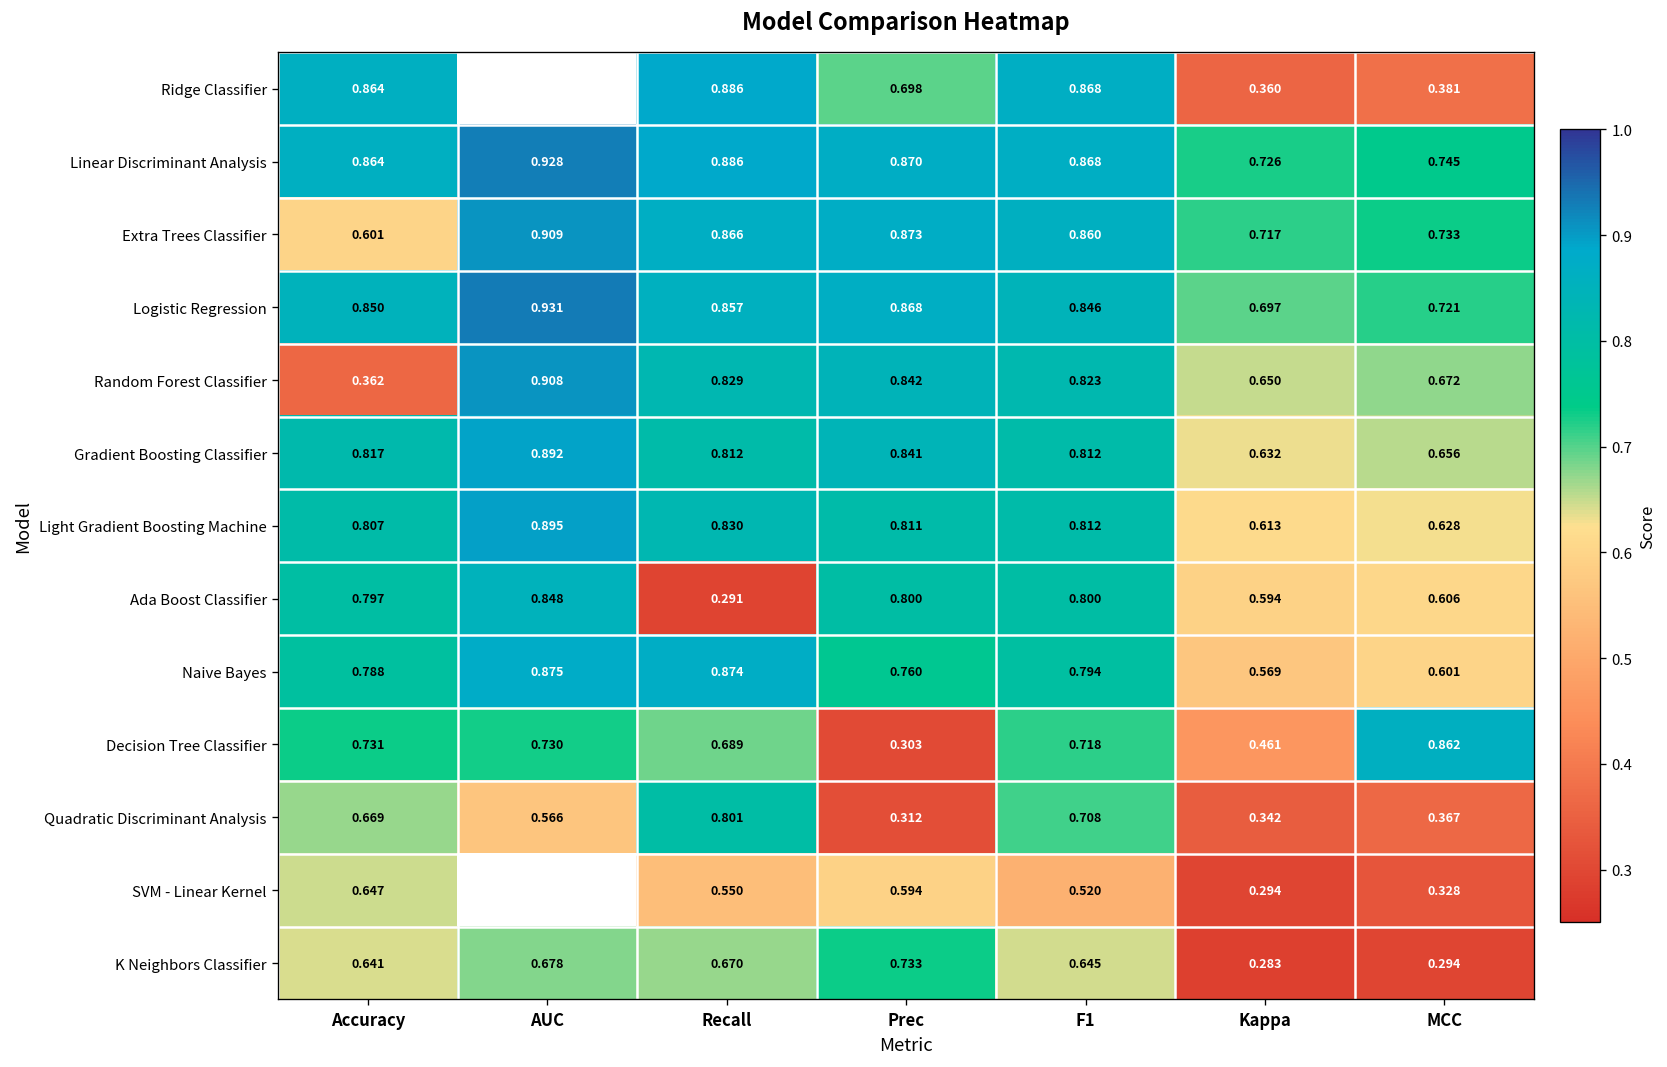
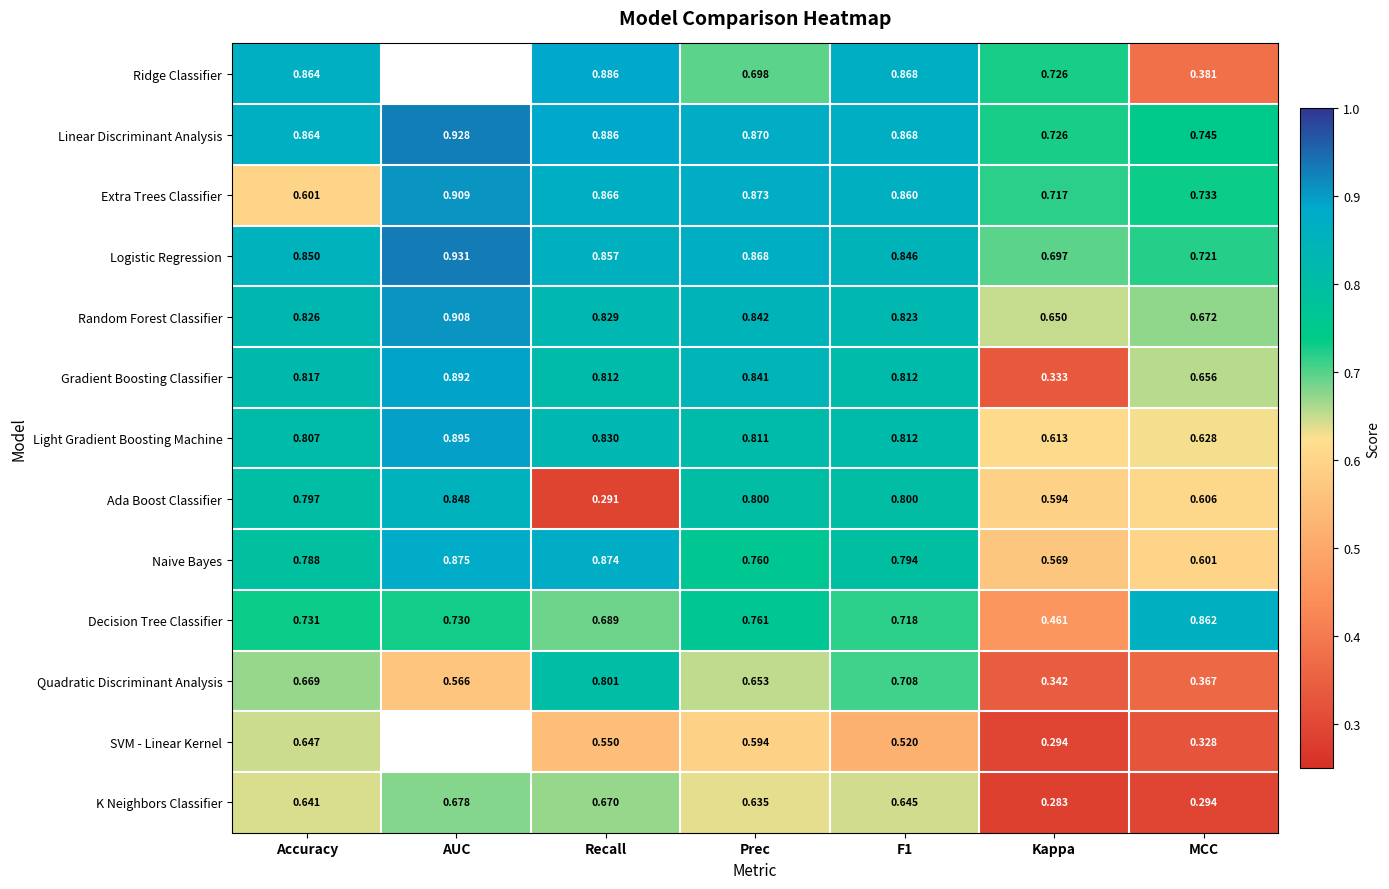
  {
    "Ridge Classifier": {
      "Accuracy": 0.864,
      "Recall": 0.886,
      "Prec": 0.698,
      "F1": 0.868,
-     "Kappa": 0.360,
+     "Kappa": 0.726,
      "MCC": 0.381
    },
    "Linear Discriminant Analysis": {
      "Accuracy": 0.864,
      "AUC": 0.928,
      "Recall": 0.886,
      "Prec": 0.870,
      "F1": 0.868,
      "Kappa": 0.726,
      "MCC": 0.745
    },
    "Extra Trees Classifier": {
      "Accuracy": 0.601,
      "AUC": 0.909,
      "Recall": 0.866,
      "Prec": 0.873,
      "F1": 0.860,
      "Kappa": 0.717,
      "MCC": 0.733
    },
    "Logistic Regression": {
      "Accuracy": 0.850,
      "AUC": 0.931,
      "Recall": 0.857,
      "Prec": 0.868,
      "F1": 0.846,
      "Kappa": 0.697,
      "MCC": 0.721
    },
    "Random Forest Classifier": {
-     "Accuracy": 0.362,
+     "Accuracy": 0.826,
      "AUC": 0.908,
      "Recall": 0.829,
      "Prec": 0.842,
      "F1": 0.823,
      "Kappa": 0.650,
      "MCC": 0.672
    },
    "Gradient Boosting Classifier": {
      "Accuracy": 0.817,
      "AUC": 0.892,
      "Recall": 0.812,
      "Prec": 0.841,
      "F1": 0.812,
-     "Kappa": 0.632,
+     "Kappa": 0.333,
      "MCC": 0.656
    },
    "Light Gradient Boosting Machine": {
      "Accuracy": 0.807,
      "AUC": 0.895,
      "Recall": 0.830,
      "Prec": 0.811,
      "F1": 0.812,
      "Kappa": 0.613,
      "MCC": 0.628
    },
    "Ada Boost Classifier": {
      "Accuracy": 0.797,
      "AUC": 0.848,
      "Recall": 0.291,
      "Prec": 0.800,
      "F1": 0.800,
      "Kappa": 0.594,
      "MCC": 0.606
    },
    "Naive Bayes": {
      "Accuracy": 0.788,
      "AUC": 0.875,
      "Recall": 0.874,
      "Prec": 0.760,
      "F1": 0.794,
      "Kappa": 0.569,
      "MCC": 0.601
    },
    "Decision Tree Classifier": {
      "Accuracy": 0.731,
      "AUC": 0.730,
      "Recall": 0.689,
-     "Prec": 0.303,
+     "Prec": 0.761,
      "F1": 0.718,
      "Kappa": 0.461,
      "MCC": 0.862
    },
    "Quadratic Discriminant Analysis": {
      "Accuracy": 0.669,
      "AUC": 0.566,
      "Recall": 0.801,
-     "Prec": 0.312,
+     "Prec": 0.653,
      "F1": 0.708,
      "Kappa": 0.342,
      "MCC": 0.367
    },
    "SVM - Linear Kernel": {
      "Accuracy": 0.647,
      "Recall": 0.550,
      "Prec": 0.594,
      "F1": 0.520,
      "Kappa": 0.294,
      "MCC": 0.328
    },
    "K Neighbors Classifier": {
      "Accuracy": 0.641,
      "AUC": 0.678,
      "Recall": 0.670,
-     "Prec": 0.733,
+     "Prec": 0.635,
      "F1": 0.645,
      "Kappa": 0.283,
      "MCC": 0.294
    }
  }
